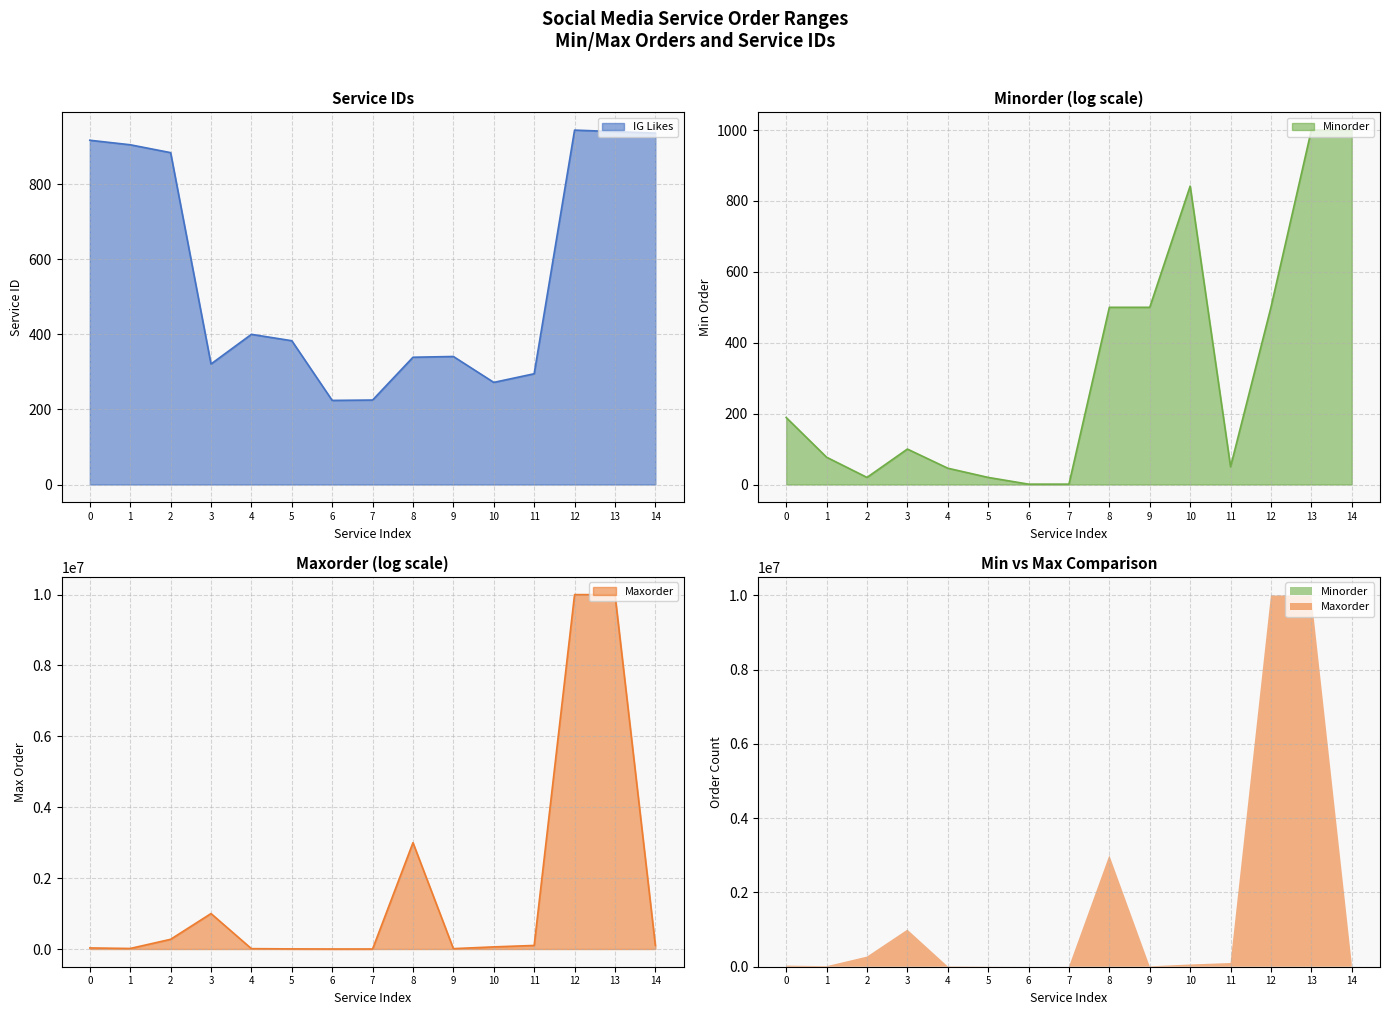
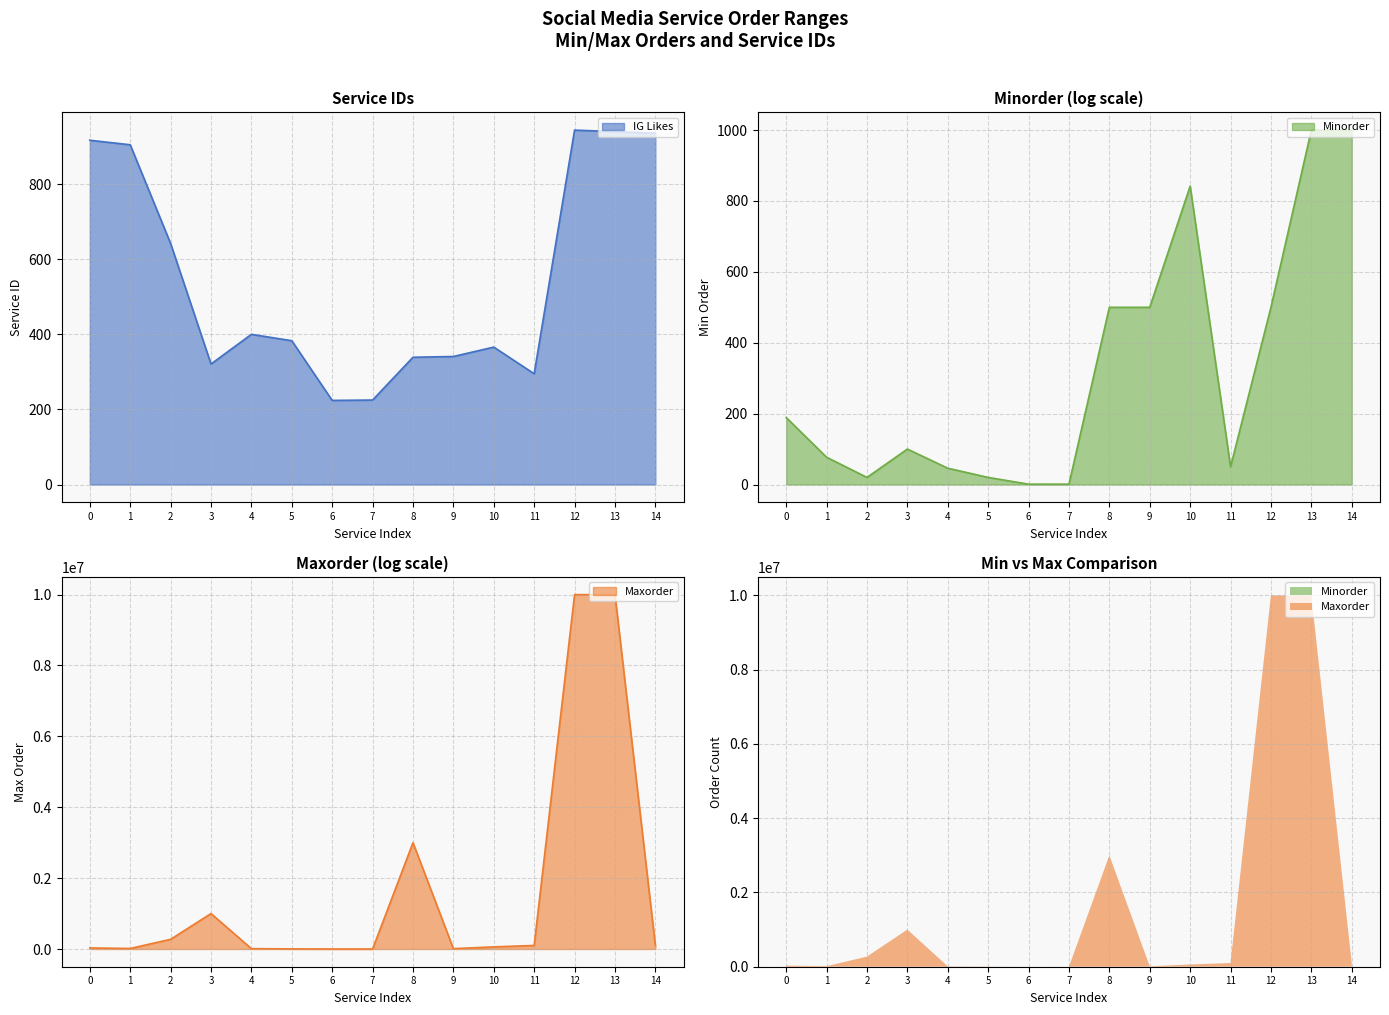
  {
    "Service IDs": {
      "0": 920,
      "1": 910,
-     "2": 880,
+     "2": 640,
      "3": 320,
      "4": 400,
      "5": 380,
      "6": 220,
      "7": 230,
      "8": 340,
      "9": 340,
-     "10": 270,
+     "10": 370,
      "11": 300,
      "12": 940
    },
    "Minorder (log scale)": {
      "0": 190,
      "1": 80,
      "2": 20,
      "3": 100,
      "4": 50,
      "5": 20,
      "6": 0,
      "7": 0,
      "8": 500,
      "9": 500,
      "10": 840,
      "11": 50,
      "12": 500
    },
    "Maxorder (log scale)": {
      "0": 0,
      "1": 0,
      "2": 300000,
      "3": 1000000,
      "4": 0,
      "5": 0,
      "6": 0,
      "7": 0,
      "8": 3000000,
      "9": 0,
      "10": 100000,
      "11": 100000,
      "12": 10000000,
      "14": 100000
    },
    "Min vs Max Comparison": {
      "Maxorder": {
        "2": 300000,
        "3": 1000000,
        "8": 3000000,
        "11": 100000,
        "12": 10000000,
        "14": 100000
      }
    }
  }
